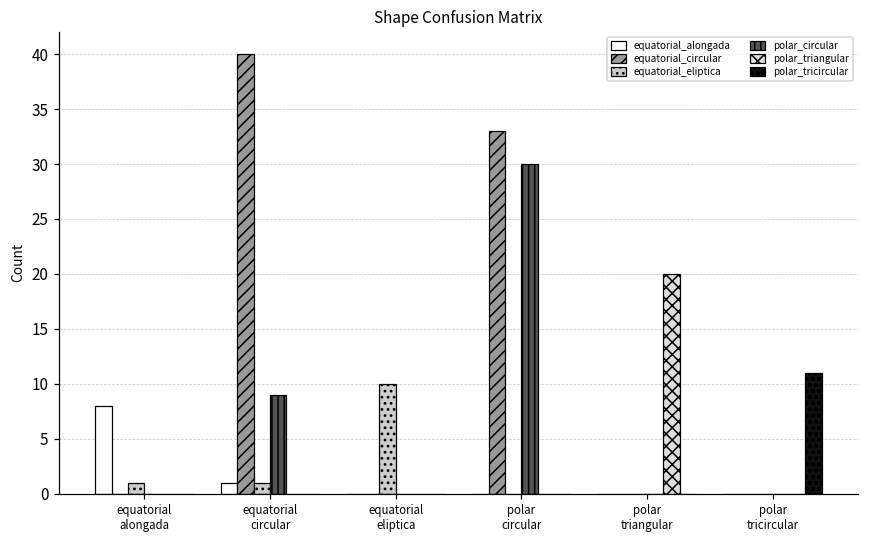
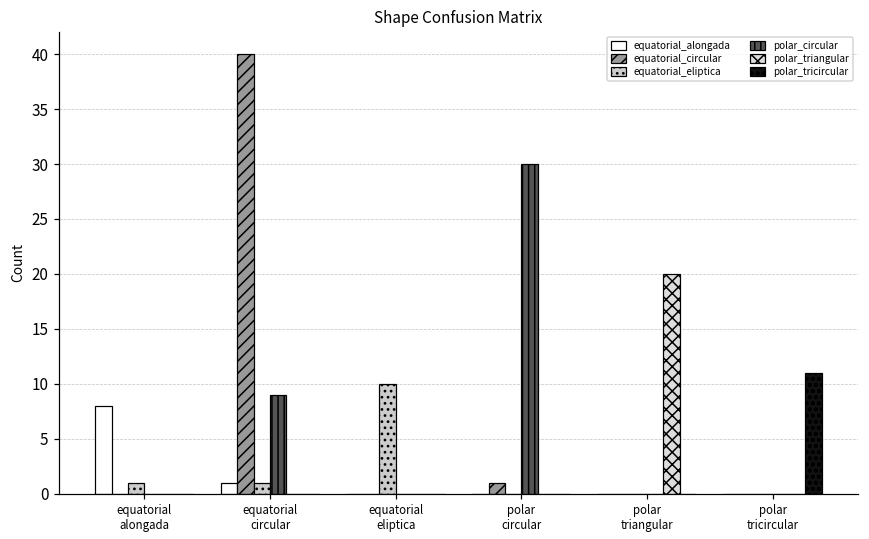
  {
    "equatorial_circular": {
      "equatorial alongada": 0,
      "equatorial circular": 40,
      "equatorial eliptica": 0,
-     "polar circular": 33,
+     "polar circular": 1,
      "polar triangular": 0,
      "polar tricircular": 0
    },
    "polar_circular": {
      "equatorial alongada": 0,
      "equatorial circular": 9,
      "equatorial eliptica": 0,
      "polar circular": 30,
      "polar triangular": 0,
      "polar tricircular": 0
    },
    "polar_tricircular": {
      "equatorial alongada": 0,
      "equatorial circular": 0,
      "equatorial eliptica": 0,
      "polar circular": 0,
      "polar triangular": 0,
      "polar tricircular": 11
    }
  }
